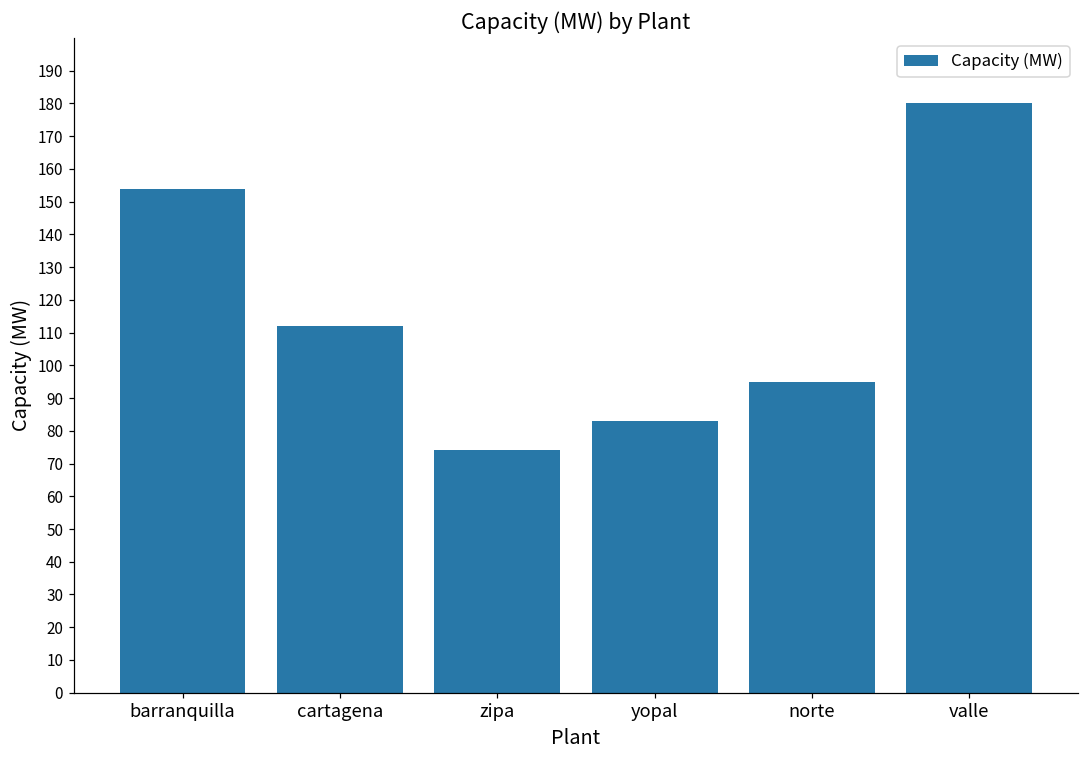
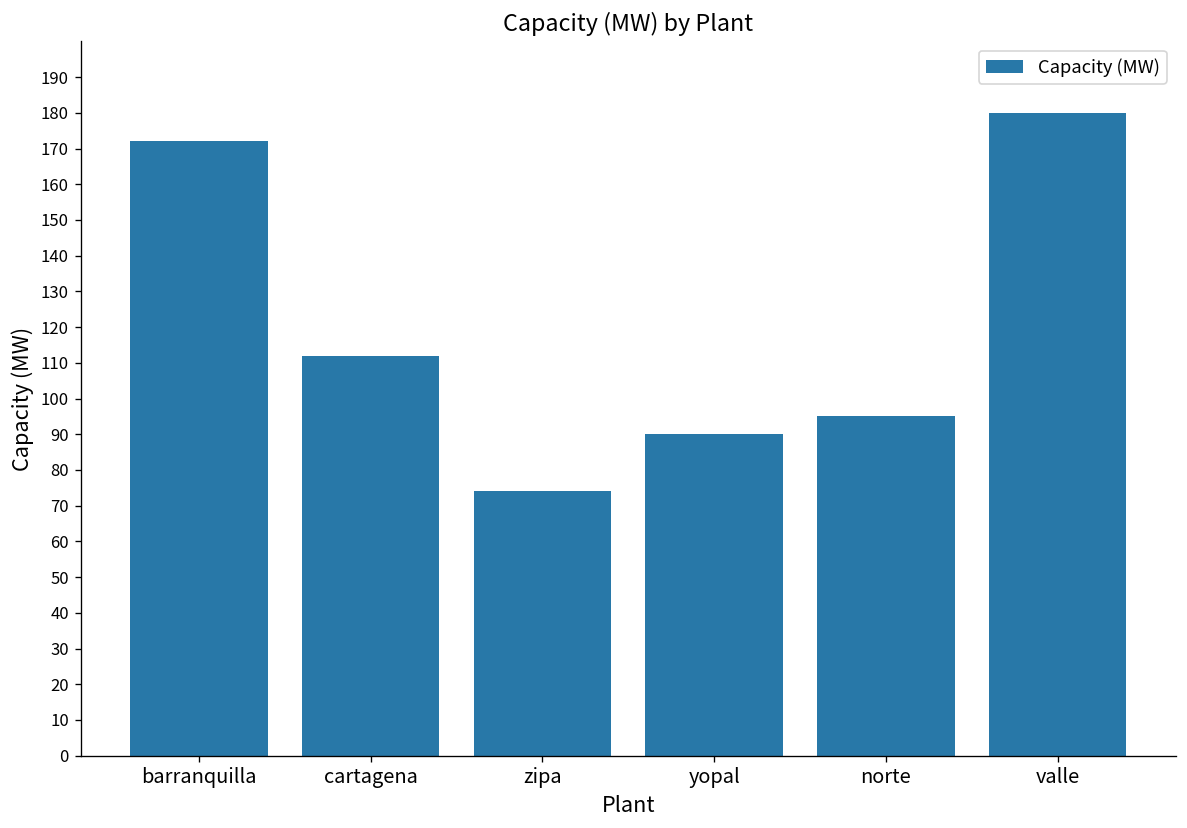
  {
-   "barranquilla": 154,
+   "barranquilla": 172,
    "cartagena": 112,
    "zipa": 74,
-   "yopal": 83,
+   "yopal": 90,
    "norte": 95,
    "valle": 180
  }
